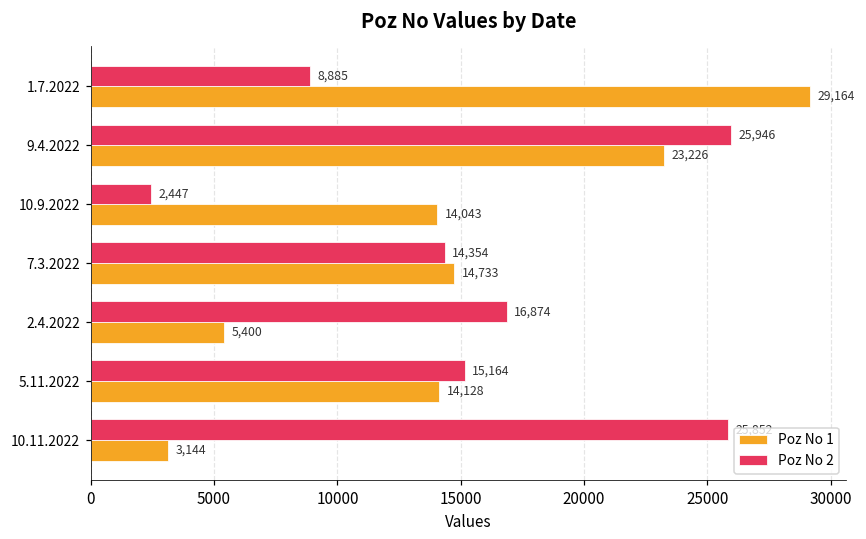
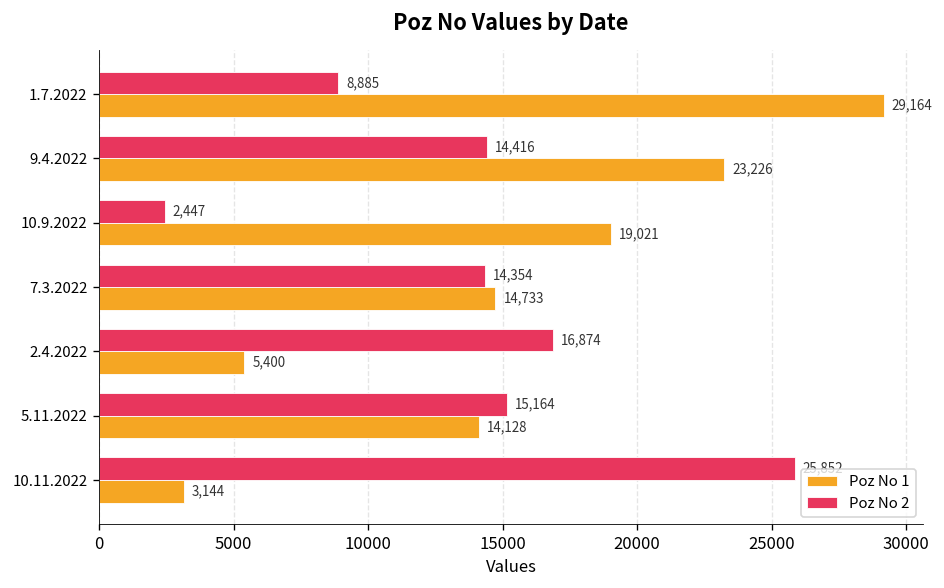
  {
    "Poz No 1": {
      "1.7.2022": "29,164",
      "9.4.2022": "23,226",
-     "10.9.2022": "14,043",
+     "10.9.2022": "19,021",
      "7.3.2022": "14,733",
      "2.4.2022": "5,400",
      "5.11.2022": "14,128",
      "10.11.2022": "3,144"
    },
    "Poz No 2": {
      "1.7.2022": "8,885",
-     "9.4.2022": "25,946",
+     "9.4.2022": "14,416",
      "10.9.2022": "2,447",
      "7.3.2022": "14,354",
      "2.4.2022": "16,874",
      "5.11.2022": "15,164"
    }
  }
